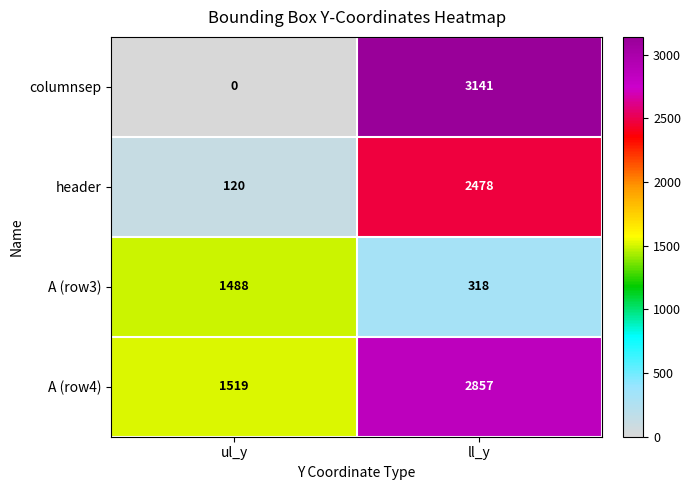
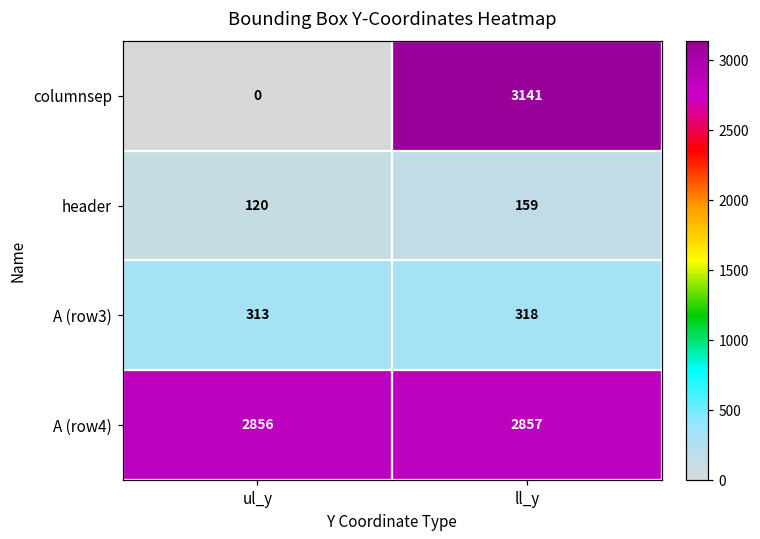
  {
    "columnsep": {
      "ul_y": 0,
      "ll_y": 3141
    },
    "header": {
      "ul_y": 120,
-     "ll_y": 2478
+     "ll_y": 159
    },
    "A (row3)": {
-     "ul_y": 1488,
+     "ul_y": 313,
      "ll_y": 318
    },
    "A (row4)": {
-     "ul_y": 1519,
+     "ul_y": 2856,
      "ll_y": 2857
    }
  }
